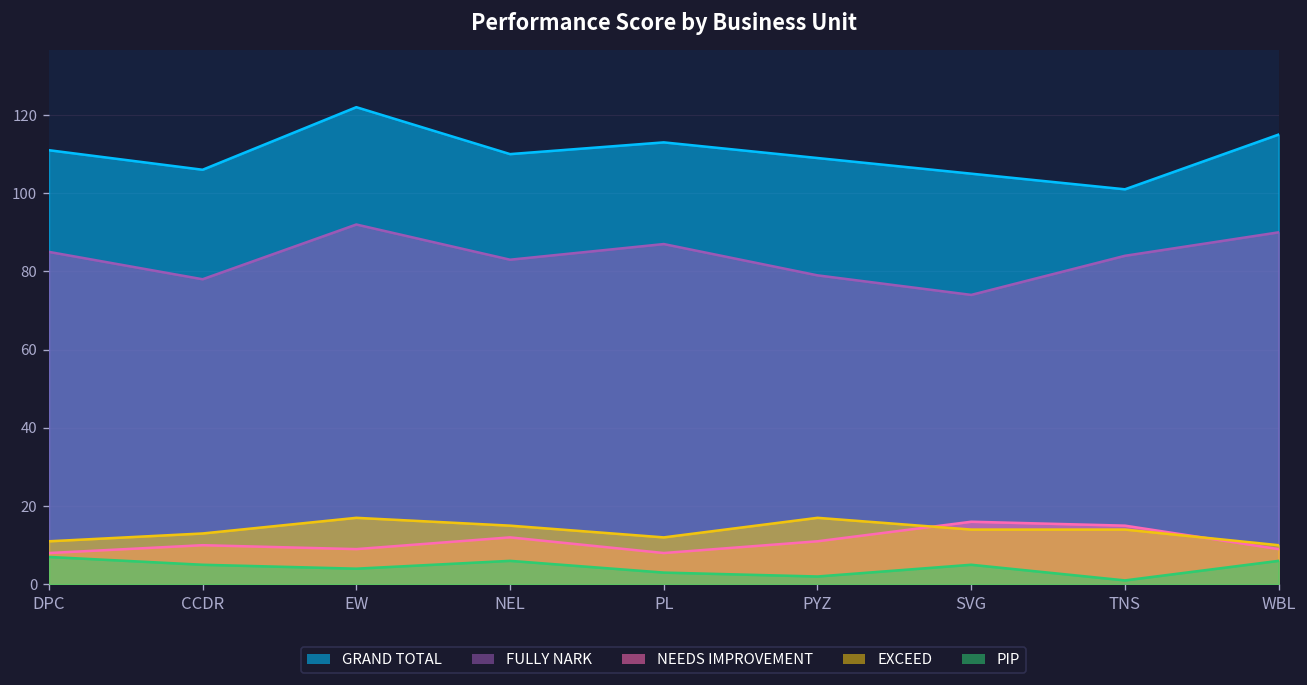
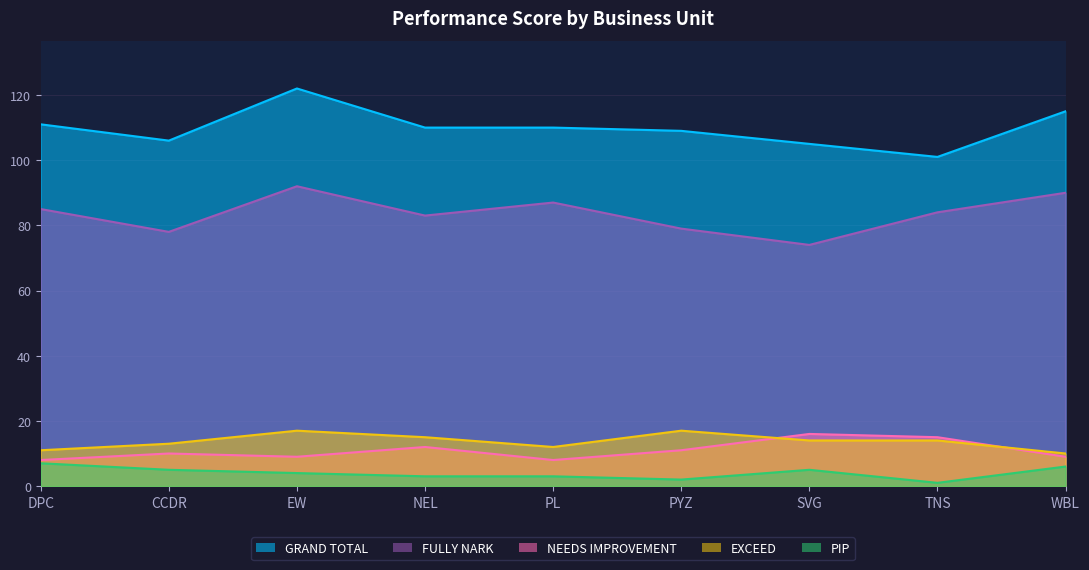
  {
    "GRAND TOTAL": {
      "DPC": 111,
      "CCDR": 106,
      "EW": 122,
      "NEL": 110,
-     "PL": 113,
+     "PL": 110,
      "PYZ": 109,
      "SVG": 105,
      "TNS": 101,
      "WBL": 115
    },
    "FULLY NARK": {
      "DPC": 85,
      "CCDR": 78,
      "EW": 92,
      "NEL": 83,
      "PL": 87,
      "PYZ": 79,
      "SVG": 74,
      "TNS": 84,
      "WBL": 90
    },
    "NEEDS IMPROVEMENT": {
      "DPC": 8,
      "CCDR": 10,
      "EW": 9,
      "NEL": 12,
      "PL": 8,
      "PYZ": 11,
      "SVG": 16,
      "TNS": 15,
      "WBL": 9
    },
    "EXCEED": {
      "DPC": 11,
      "CCDR": 13,
      "EW": 17,
      "NEL": 15,
      "PL": 12,
      "PYZ": 17,
      "SVG": 14,
      "TNS": 14,
      "WBL": 10
    },
    "PIP": {
      "DPC": 7,
      "CCDR": 5,
      "EW": 4,
-     "NEL": 6,
+     "NEL": 3,
      "PL": 3,
      "PYZ": 2,
      "SVG": 5,
      "TNS": 1,
      "WBL": 6
    }
  }
